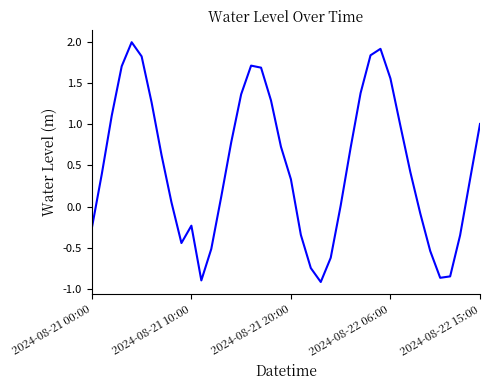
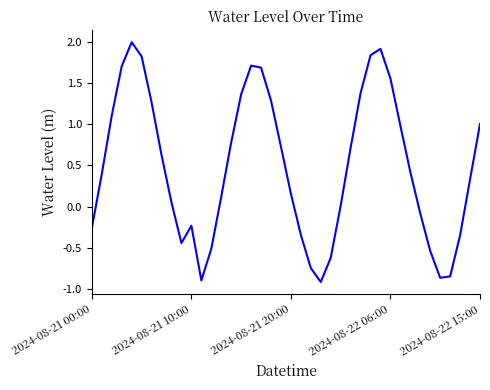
  {
    "2024-08-21 00:00": -0.3,
    "2024-08-21 10:00": -0.2,
-   "2024-08-21 20:00": 0.3,
+   "2024-08-21 20:00": 0.2,
    "2024-08-22 06:00": 1.6,
    "2024-08-22 15:00": 1.0
  }
